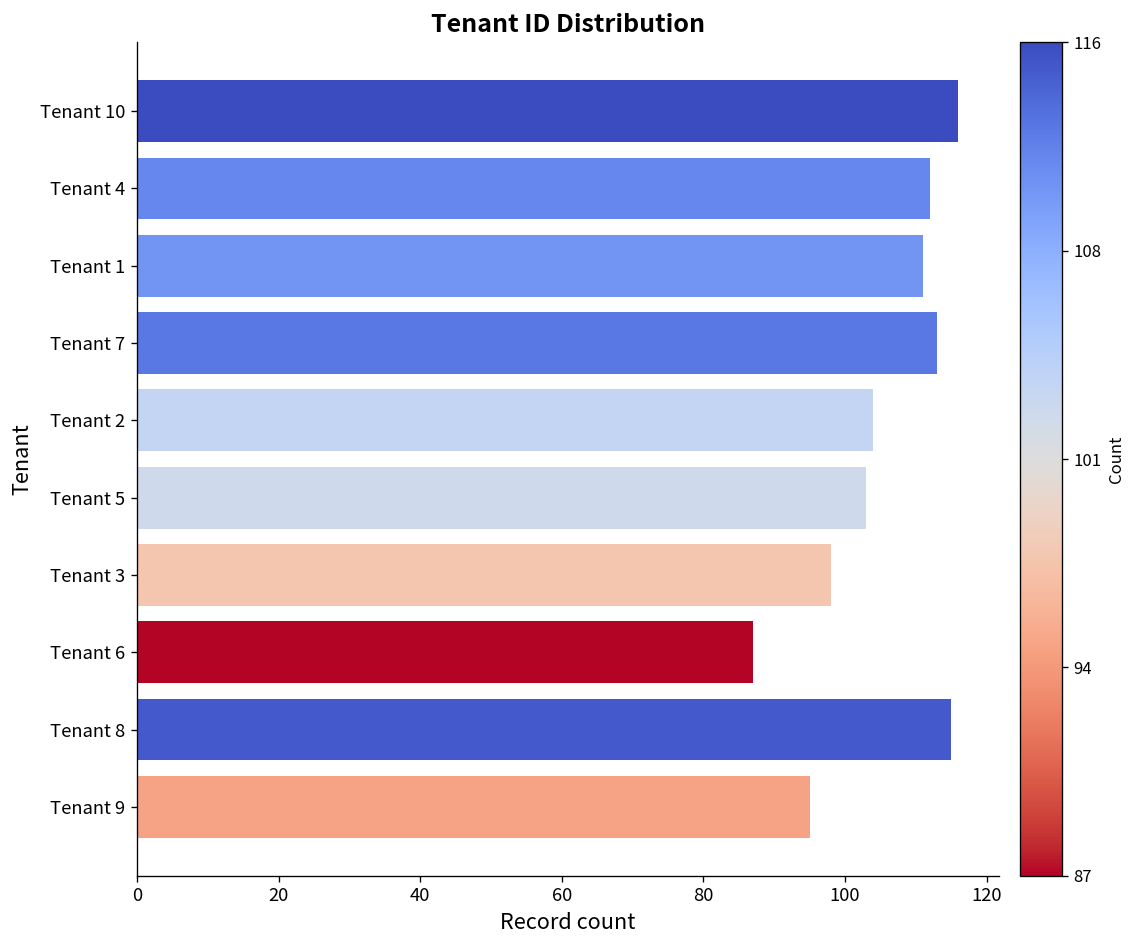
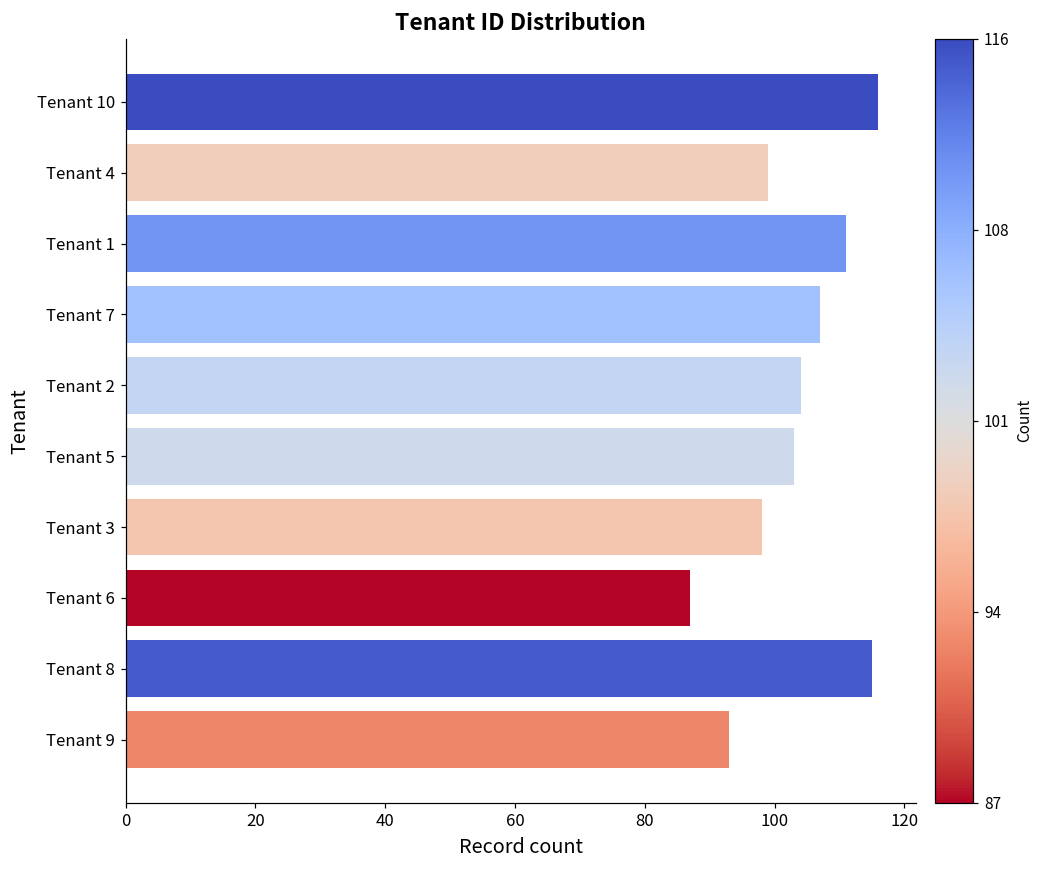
  {
    "Tenant 10": 116,
-   "Tenant 4": 112,
+   "Tenant 4": 99,
    "Tenant 1": 111,
-   "Tenant 7": 113,
+   "Tenant 7": 107,
    "Tenant 2": 104,
    "Tenant 5": 103,
    "Tenant 3": 98,
    "Tenant 6": 87,
    "Tenant 8": 115,
-   "Tenant 9": 95
+   "Tenant 9": 93
  }
